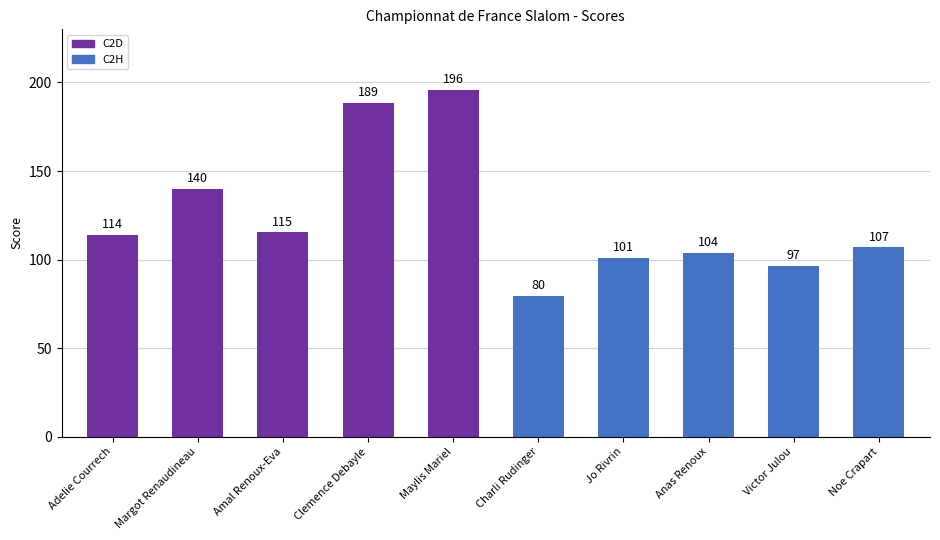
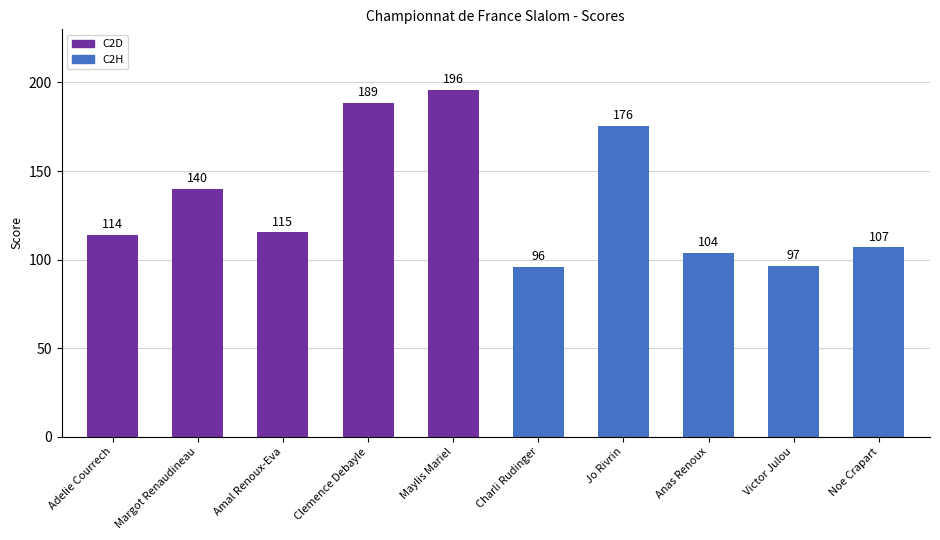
  {
    "Adelie Courrech": 114,
    "Margot Renaudineau": 140,
    "Amal Renoux-Eva": 115,
    "Clemence Debayle": 189,
    "Maylis Mariel": 196,
-   "Charli Rudinger": 80,
-   "Jo Rivrin": 101,
+   "Charli Rudinger": 96,
+   "Jo Rivrin": 176,
    "Anas Renoux": 104,
    "Victor Julou": 97,
    "Noe Crapart": 107
  }
